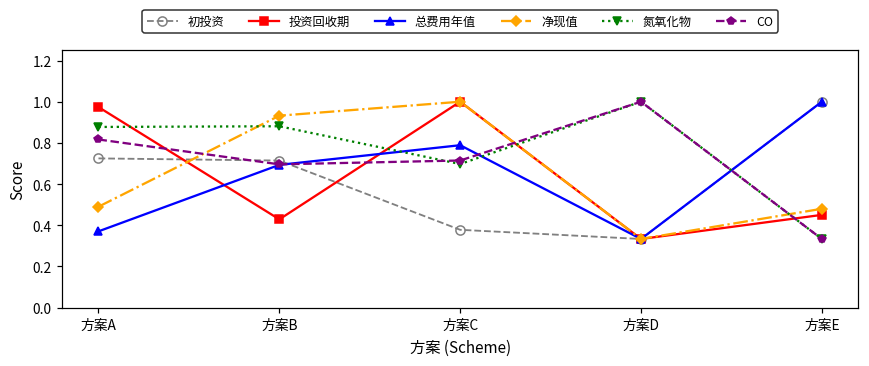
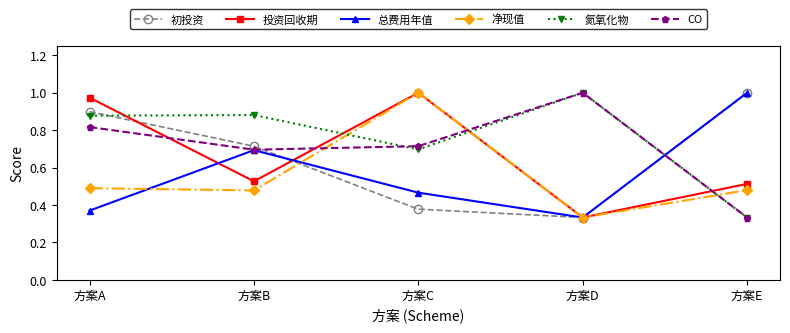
  {
    "初投资": {
-     "方案A": 0.72,
+     "方案A": 0.90,
      "方案B": 0.71,
      "方案C": 0.38
    },
    "投资回收期": {
      "方案A": 0.97,
-     "方案B": 0.43,
-     "方案E": 0.45
+     "方案B": 0.53,
+     "方案E": 0.51
    },
    "总费用年值": {
      "方案A": 0.37,
-     "方案C": 0.79
+     "方案C": 0.47
    },
    "净现值": {
      "方案A": 0.49,
-     "方案B": 0.93,
+     "方案B": 0.48,
      "方案E": 0.48
    },
    "氮氧化物": {
      "方案A": 0.88,
      "方案B": 0.88,
      "方案C": 0.70
    },
    "CO": {
      "方案A": 0.82,
      "方案C": 0.71
    }
  }
